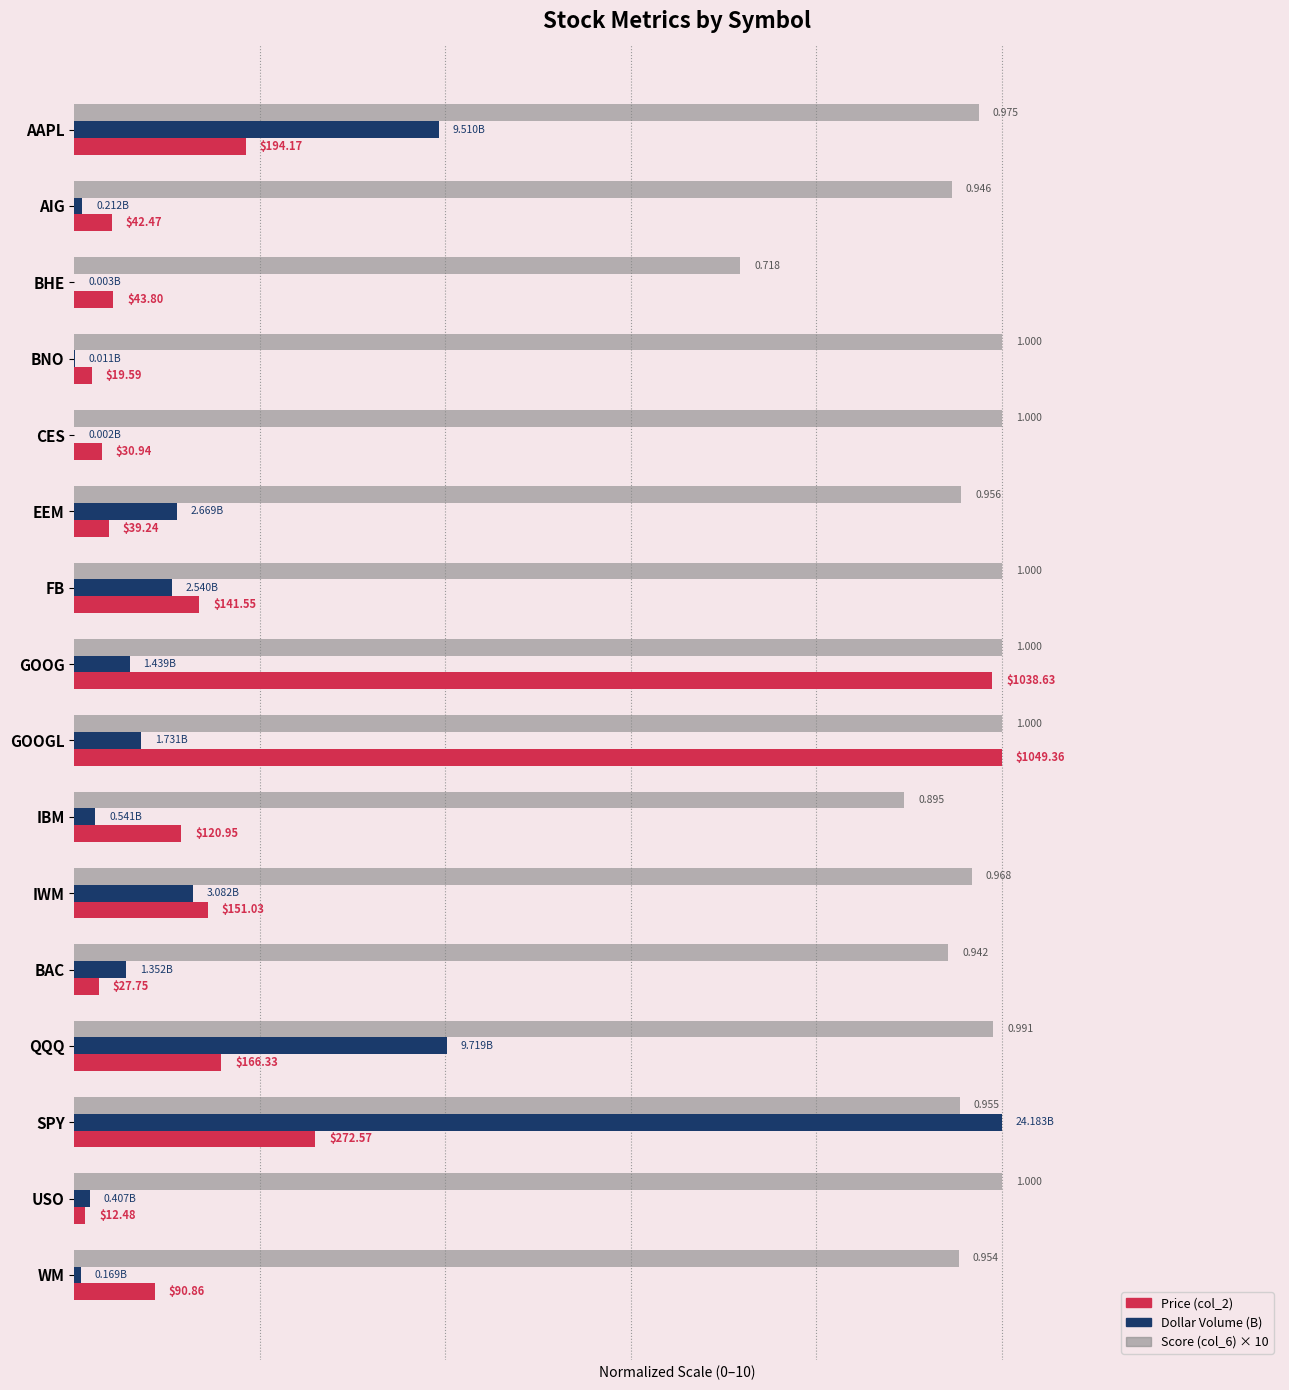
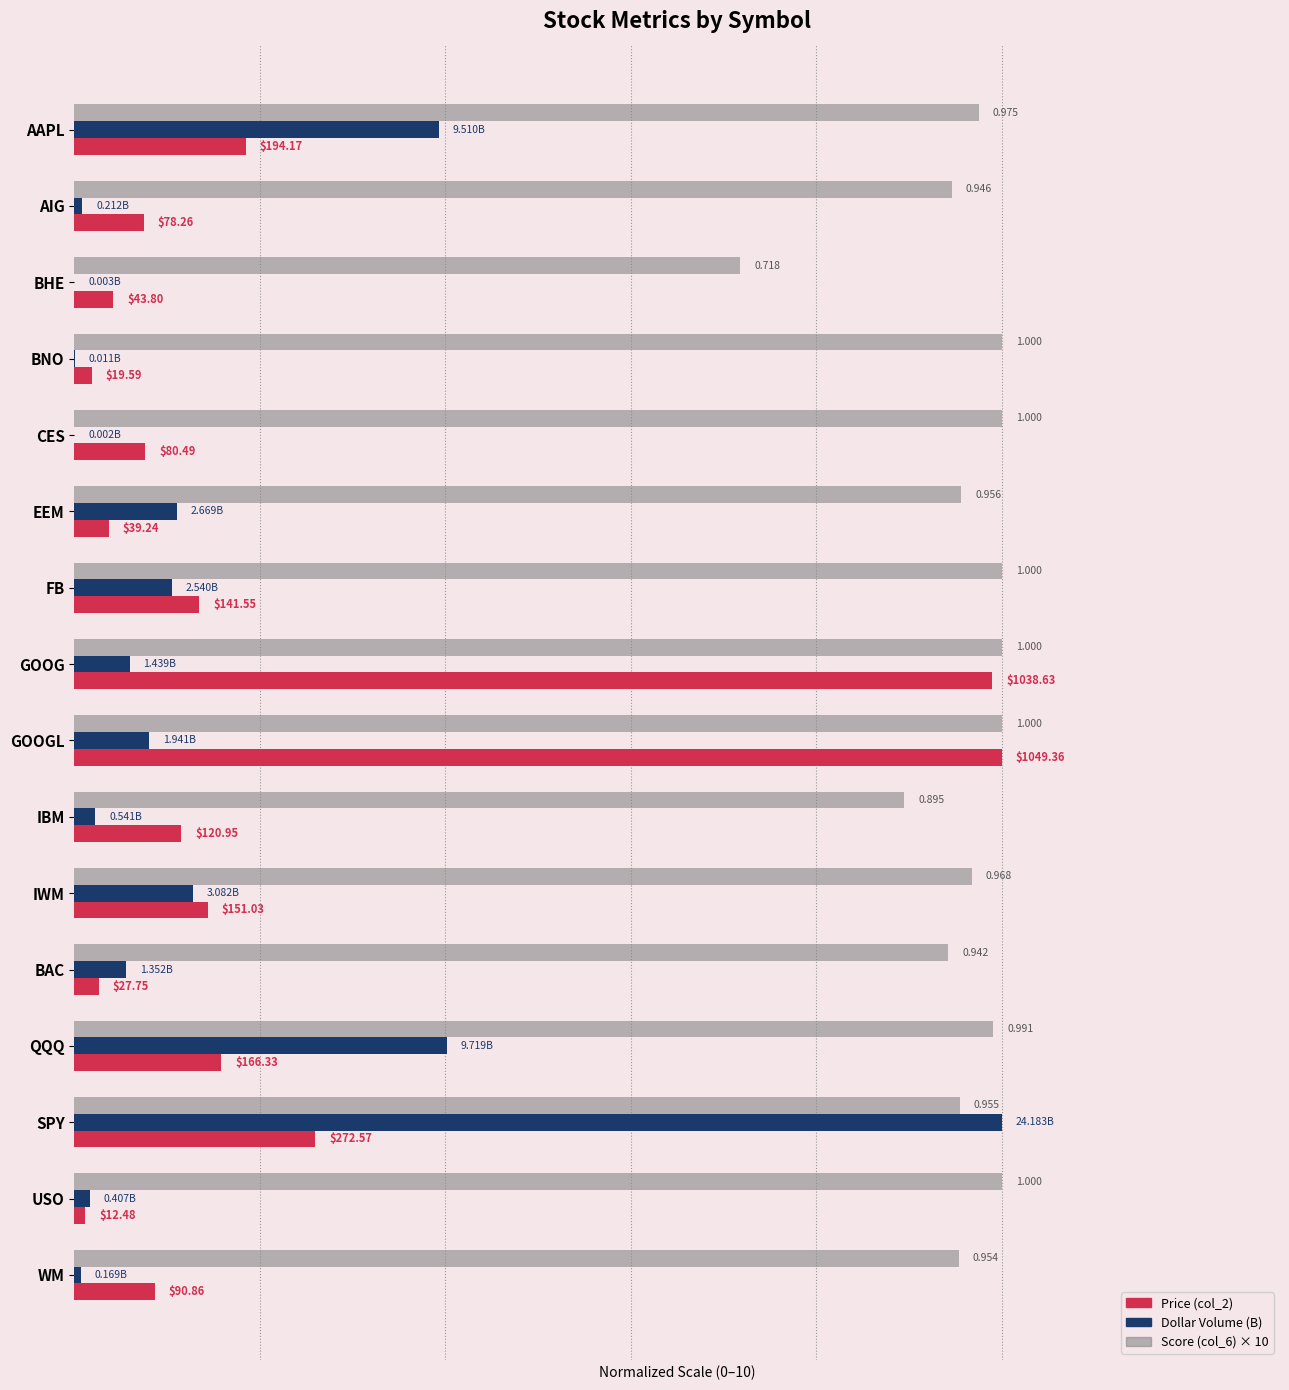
  {
    "Price (col_2)": {
-     "AIG": "$42.47",
-     "CES": "$30.94"
+     "AIG": "$78.26",
+     "CES": "$80.49"
    },
    "Dollar Volume (B)": {
-     "GOOGL": "1.731B"
+     "GOOGL": "1.941B"
    }
  }
